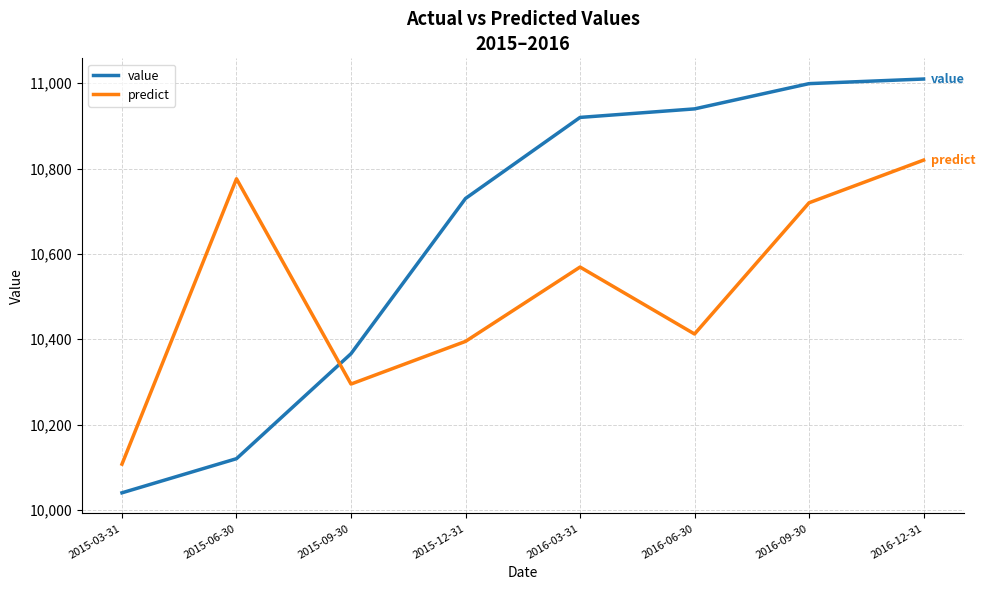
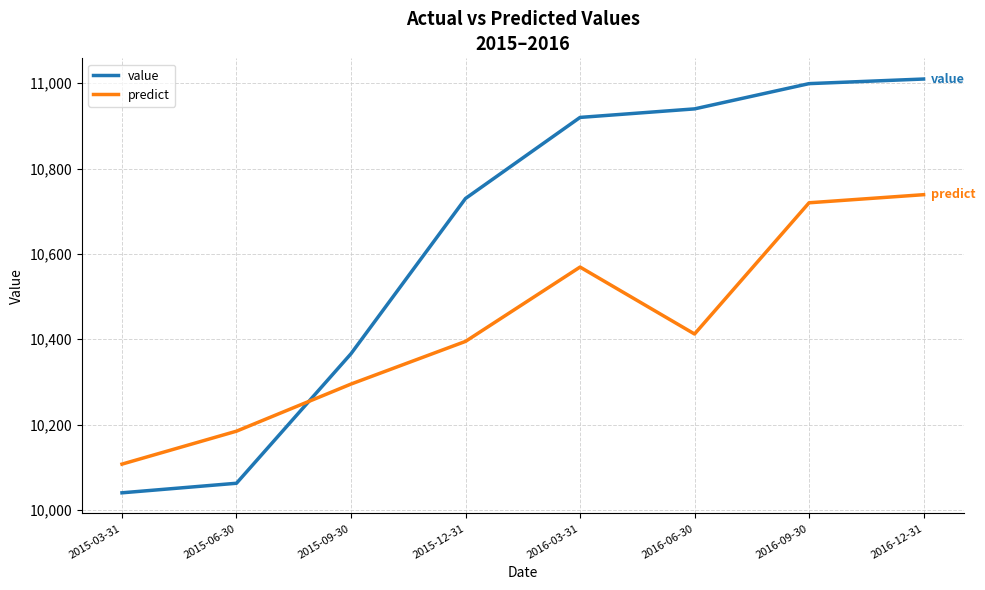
  {
    "value": {
      "2015-03-31": "10,040",
-     "2015-06-30": "10,120",
+     "2015-06-30": "10,060",
      "2015-09-30": "10,370",
      "2015-12-31": "10,730",
      "2016-03-31": "10,920",
      "2016-06-30": "10,940",
      "2016-09-30": "11,000",
      "2016-12-31": "11,010"
    },
    "predict": {
      "2015-03-31": "10,110",
-     "2015-06-30": "10,780",
+     "2015-06-30": "10,180",
      "2015-09-30": "10,290",
      "2015-12-31": "10,390",
      "2016-03-31": "10,570",
      "2016-06-30": "10,410",
      "2016-09-30": "10,720",
-     "2016-12-31": "10,820"
+     "2016-12-31": "10,740"
    }
  }
